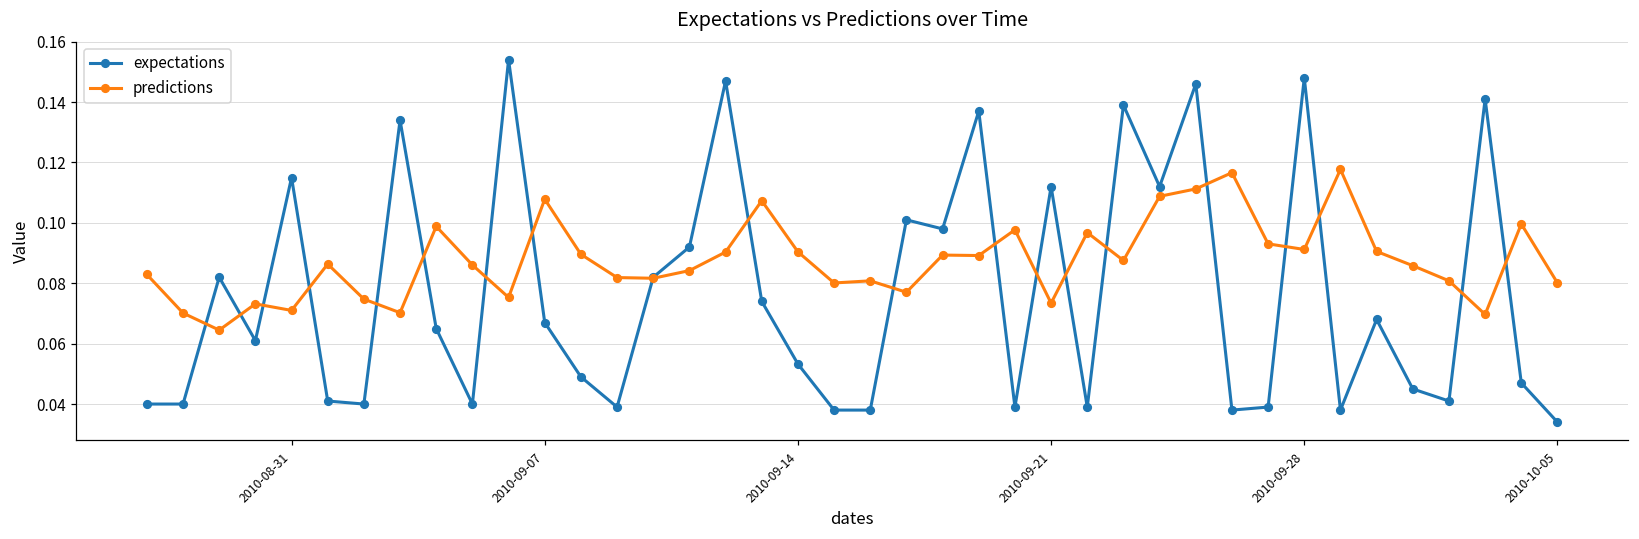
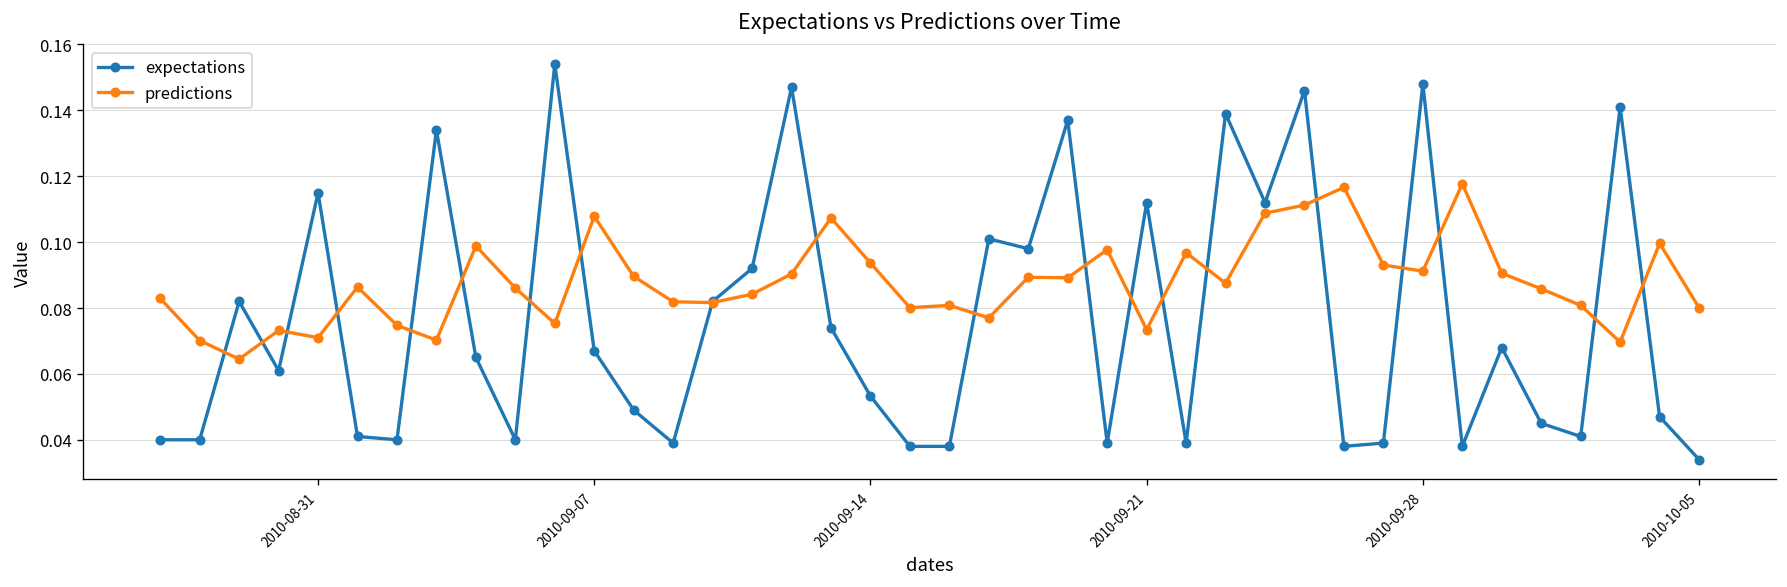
  {
    "expectations": {
      "2010-08-31": 0.115,
      "2010-09-07": 0.067,
      "2010-09-14": 0.053,
      "2010-09-21": 0.112,
      "2010-09-28": 0.148,
      "2010-10-05": 0.034
    },
    "predictions": {
      "2010-08-31": 0.071,
      "2010-09-07": 0.108,
-     "2010-09-14": 0.090,
+     "2010-09-14": 0.094,
      "2010-09-21": 0.073,
      "2010-09-28": 0.091,
      "2010-10-05": 0.080
    }
  }
